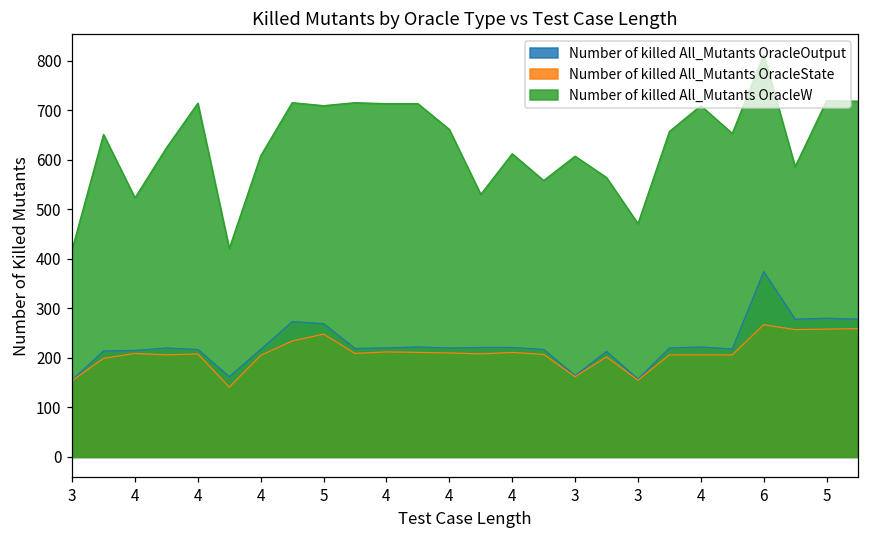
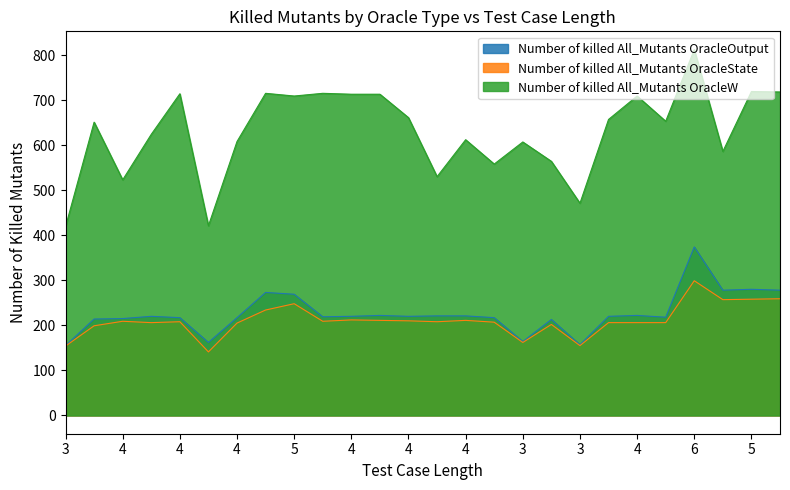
  {
    "Number of killed All_Mutants OracleOutput": {
      "6": 370
    },
    "Number of killed All_Mutants OracleState": {
-     "6": 270
+     "6": 300
    }
  }
